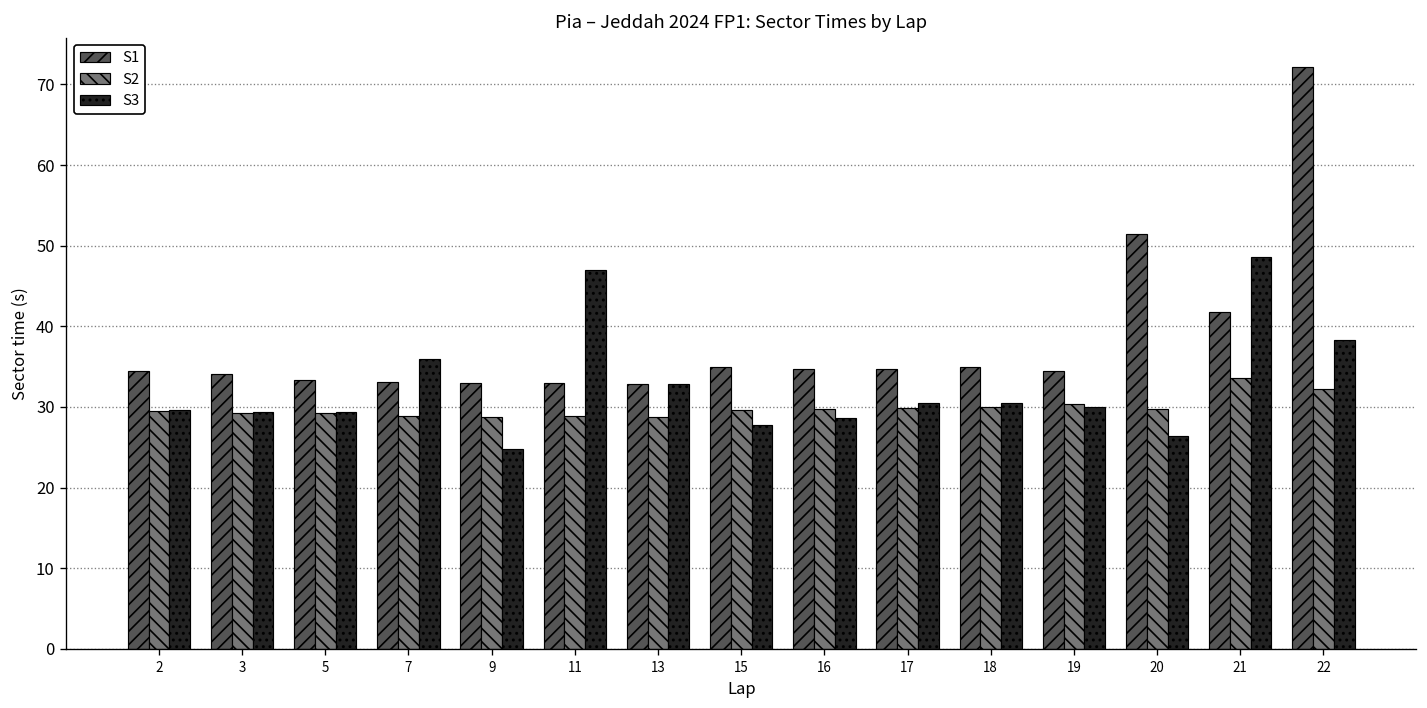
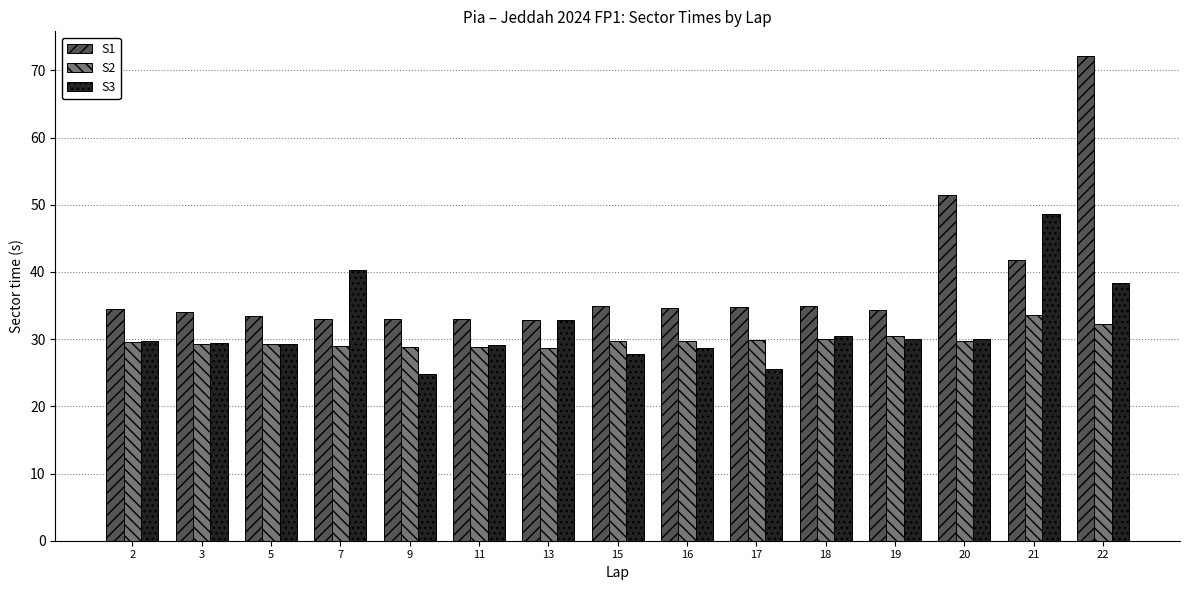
  {
    "S3": {
      "2": 30,
      "3": 29,
      "5": 29,
-     "7": 36,
+     "7": 40,
      "9": 25,
-     "11": 47,
+     "11": 29,
      "13": 33,
      "15": 28,
      "16": 29,
-     "17": 31,
+     "17": 26,
      "18": 31,
      "19": 30,
-     "20": 26,
+     "20": 30,
      "21": 49,
      "22": 38
    }
  }
